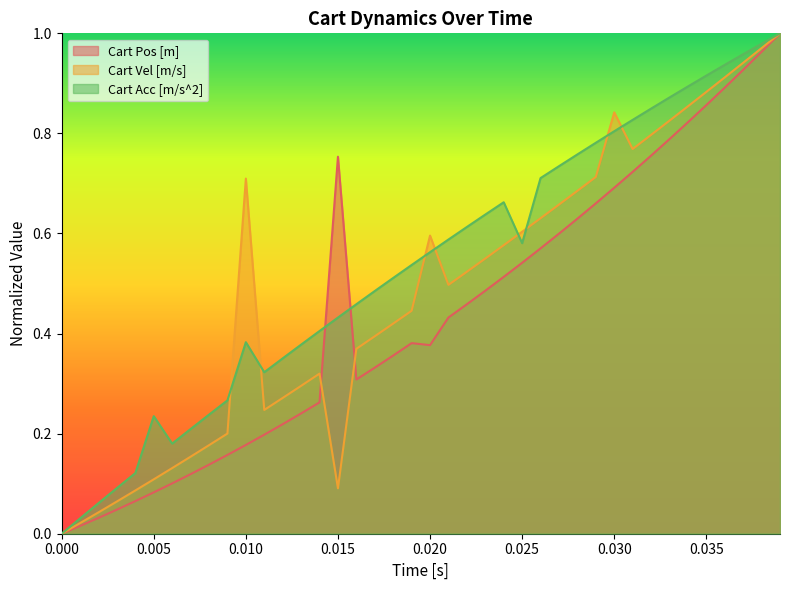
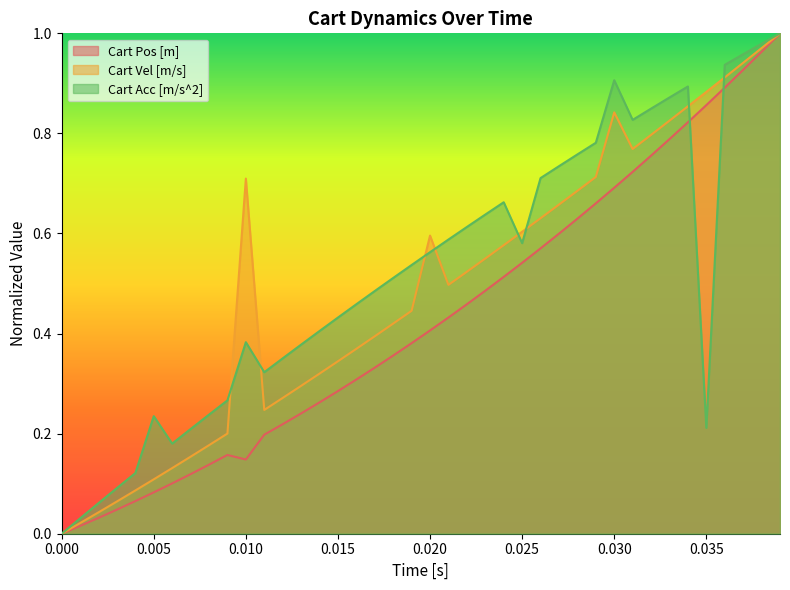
  {
    "Cart Pos [m]": {
      "0.005": 0.08,
-     "0.010": 0.18,
-     "0.015": 0.75,
-     "0.020": 0.38,
+     "0.010": 0.15,
+     "0.015": 0.29,
+     "0.020": 0.41,
      "0.025": 0.54,
      "0.030": 0.69,
      "0.035": 0.86
    },
    "Cart Vel [m/s]": {
      "0.005": 0.11,
      "0.010": 0.71,
-     "0.015": 0.09,
+     "0.015": 0.34,
      "0.020": 0.60,
      "0.025": 0.60,
      "0.030": 0.84,
      "0.035": 0.88
    },
    "Cart Acc [m/s^2]": {
      "0.005": 0.23,
      "0.010": 0.38,
      "0.015": 0.43,
      "0.020": 0.56,
      "0.025": 0.58,
-     "0.030": 0.80,
-     "0.035": 0.92
+     "0.030": 0.91,
+     "0.035": 0.21
    }
  }
